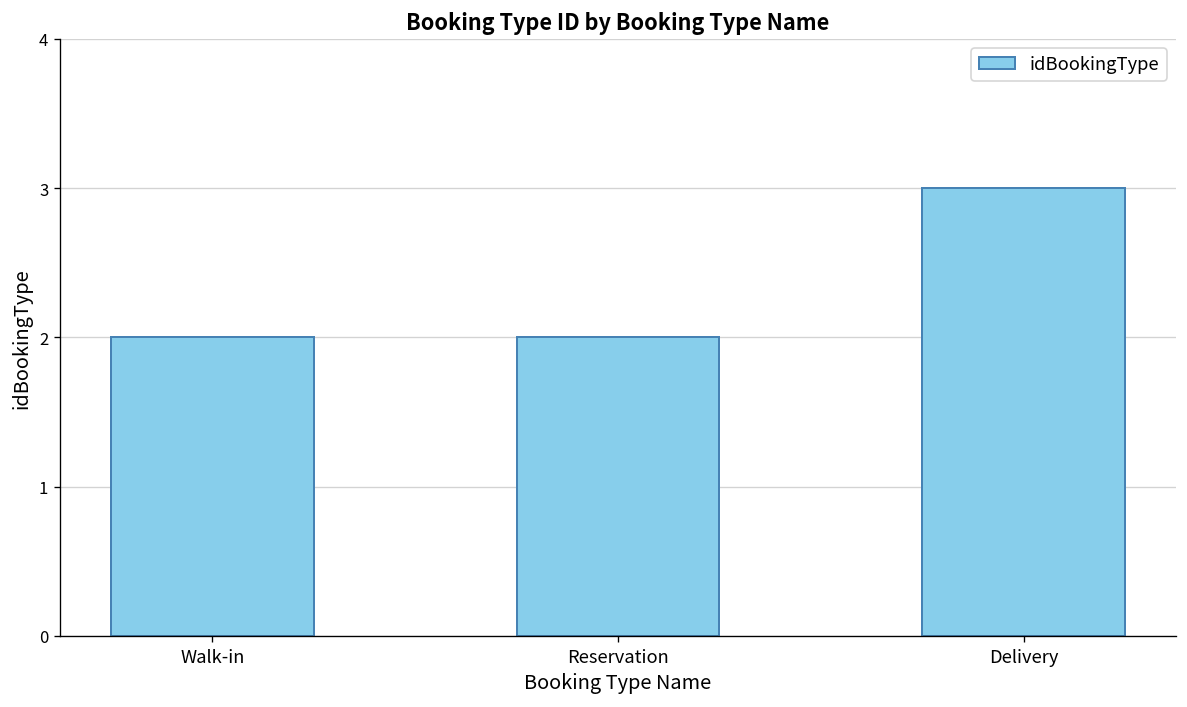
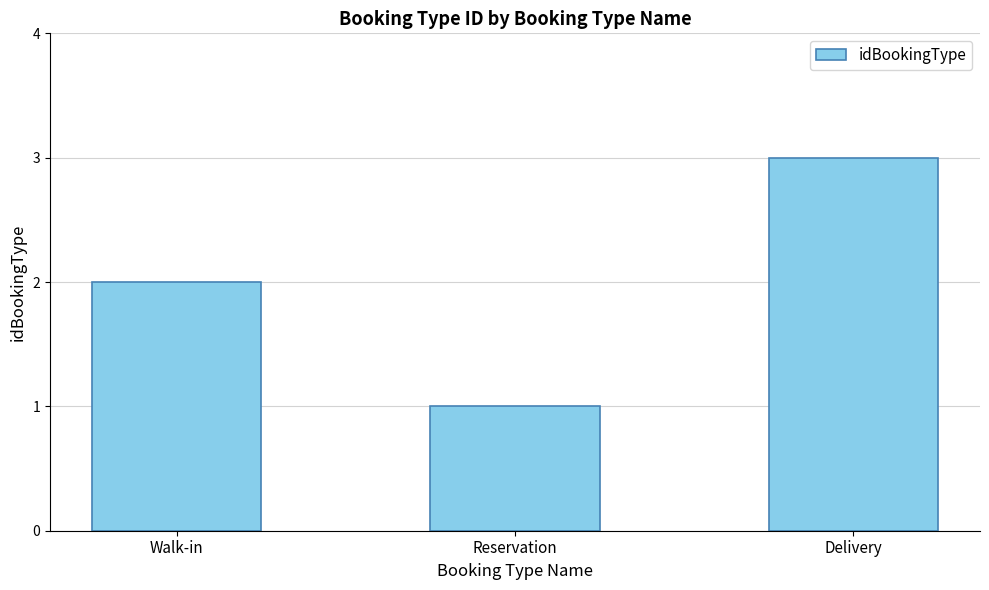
  {
    "Walk-in": 2,
-   "Reservation": 2,
+   "Reservation": 1,
    "Delivery": 3
  }
